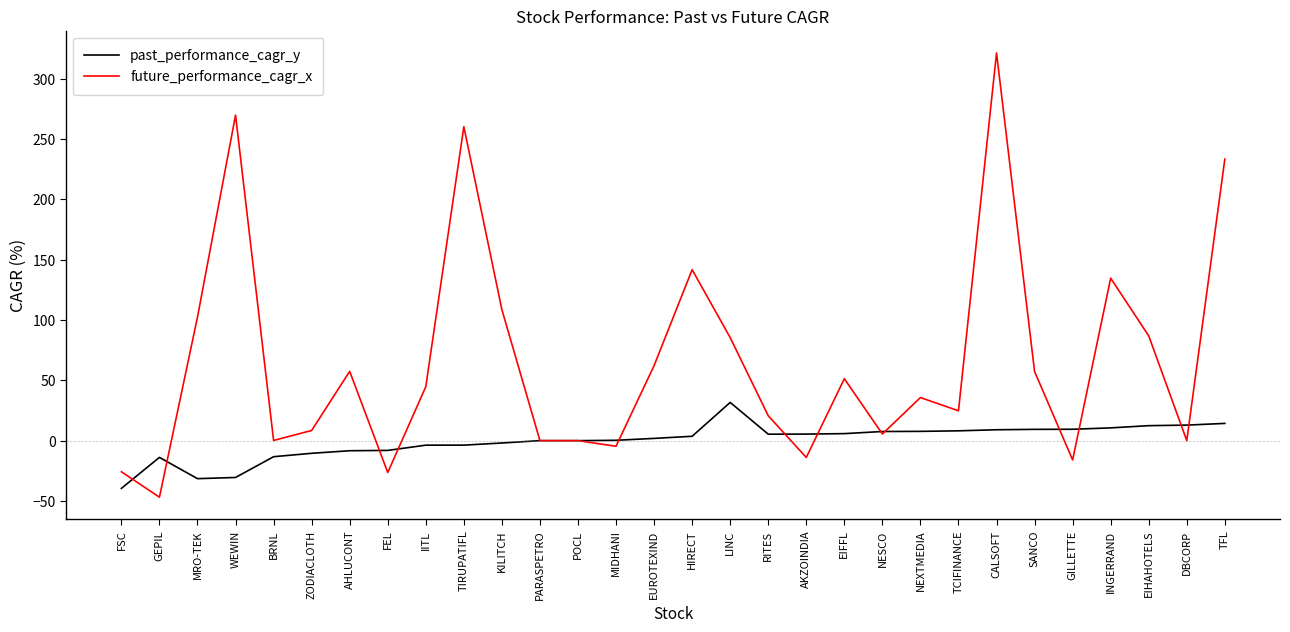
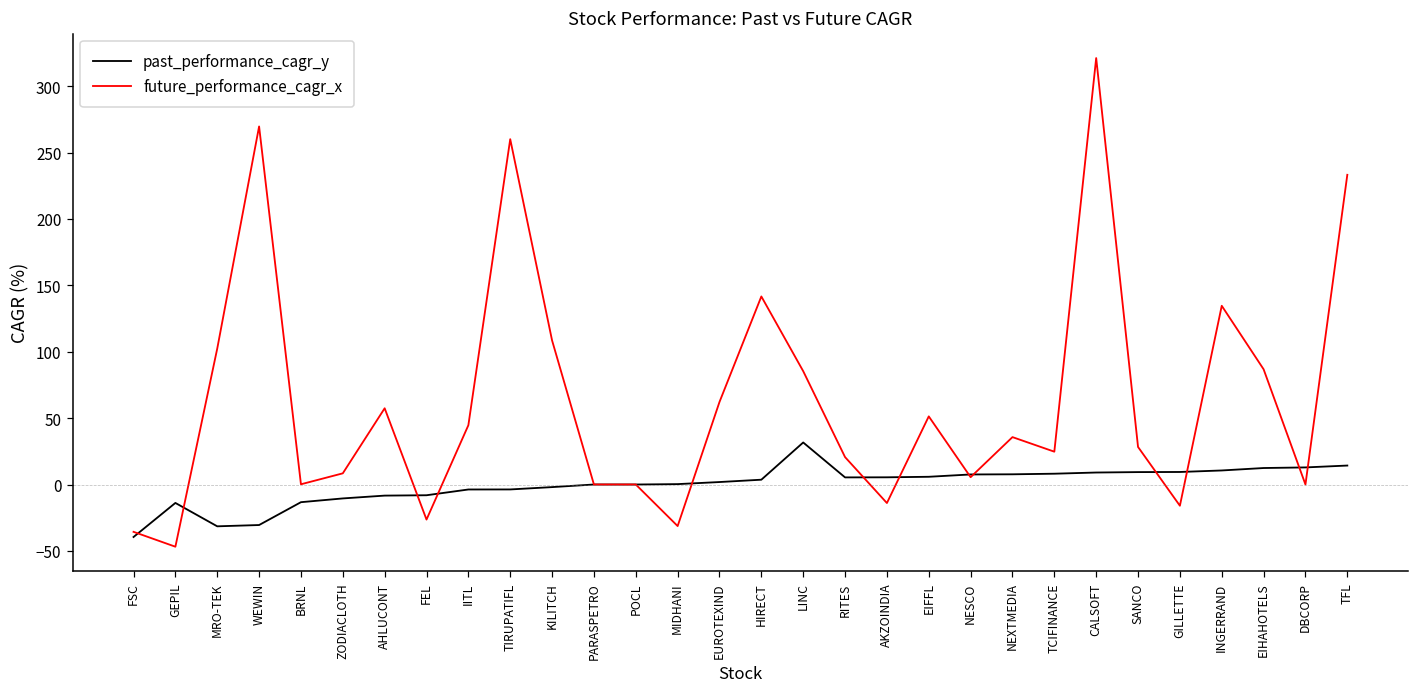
  {
    "past_performance_cagr_y": {
      "FSC": -40,
      "GEPIL": -14,
      "MRO-TEK": -31,
      "WEWIN": -31,
      "BRNL": -13,
      "ZODIACLOTH": -10,
      "AHLUCONT": -8,
      "FEL": -8,
      "IITL": -4,
      "TIRUPATIFL": -4,
      "KILITCH": -2,
      "MIDHANI": 0,
      "EUROTEXIND": 2,
      "HIRECT": 4,
      "LINC": 32,
      "RITES": 5,
      "AKZOINDIA": 5,
      "EIFFL": 6,
      "NEXTMEDIA": 8,
      "TCIFINANCE": 8,
      "CALSOFT": 9,
      "SANCO": 9,
      "GILLETTE": 9,
      "INGERRAND": 11,
      "EIHAHOTELS": 12,
      "DBCORP": 13,
      "TFL": 14
    },
    "future_performance_cagr_x": {
-     "FSC": -26,
+     "FSC": -36,
      "GEPIL": -47,
      "MRO-TEK": 102,
      "WEWIN": 270,
      "BRNL": 0,
      "ZODIACLOTH": 8,
      "AHLUCONT": 57,
      "FEL": -26,
      "IITL": 45,
      "TIRUPATIFL": 260,
      "KILITCH": 109,
-     "MIDHANI": -5,
+     "MIDHANI": -31,
      "EUROTEXIND": 62,
      "HIRECT": 142,
      "LINC": 85,
      "RITES": 21,
      "AKZOINDIA": -14,
      "EIFFL": 51,
      "NEXTMEDIA": 36,
      "TCIFINANCE": 25,
      "CALSOFT": 321,
-     "SANCO": 57,
+     "SANCO": 28,
      "GILLETTE": -16,
      "INGERRAND": 135,
      "EIHAHOTELS": 87,
      "DBCORP": 0,
      "TFL": 233
    }
  }
